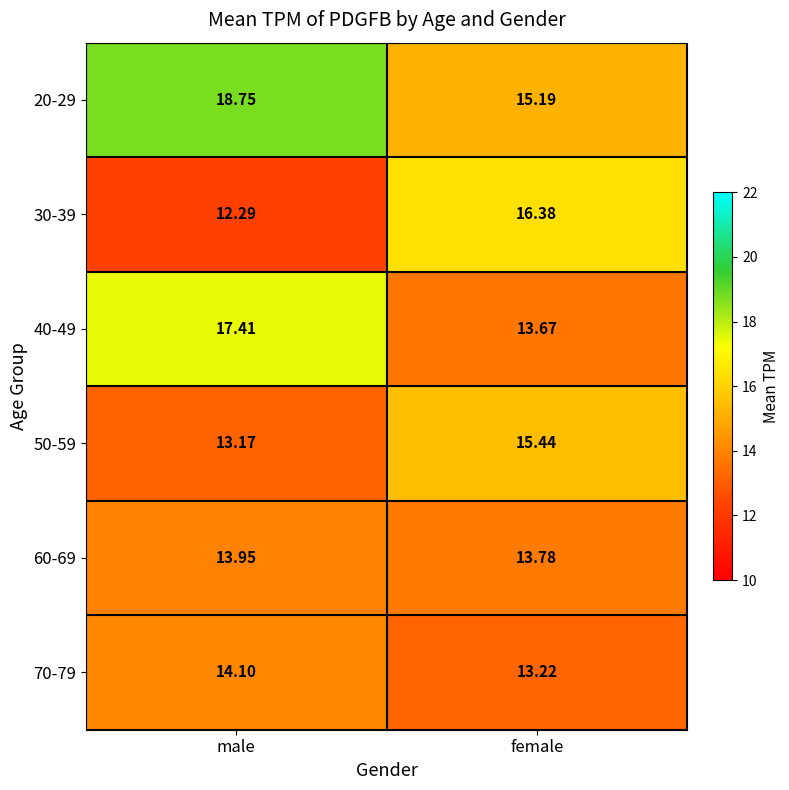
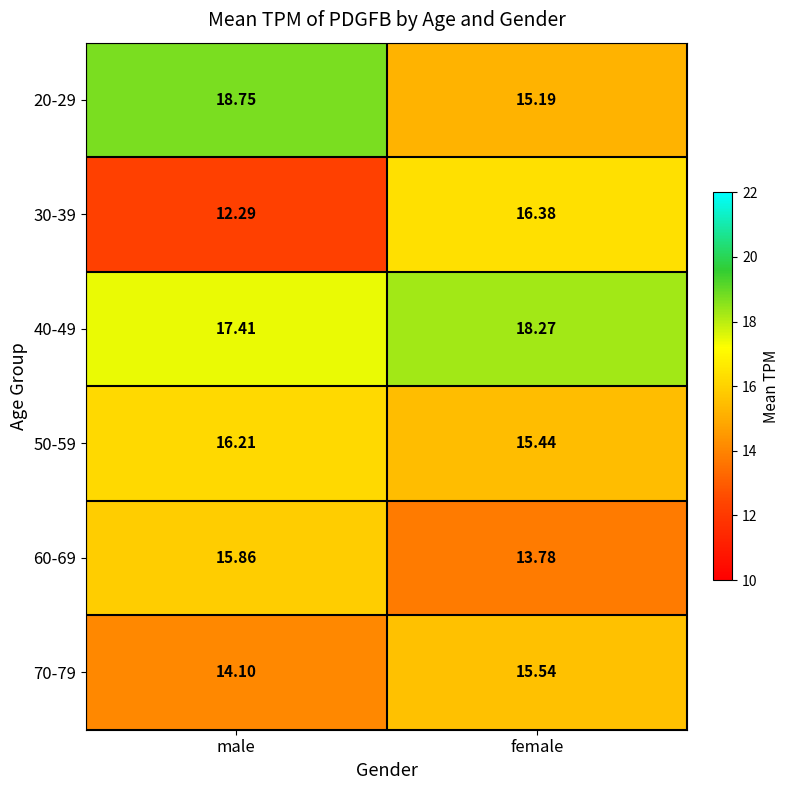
  {
    "20-29": {
      "male": 18.75,
      "female": 15.19
    },
    "30-39": {
      "male": 12.29,
      "female": 16.38
    },
    "40-49": {
      "male": 17.41,
-     "female": 13.67
+     "female": 18.27
    },
    "50-59": {
-     "male": 13.17,
+     "male": 16.21,
      "female": 15.44
    },
    "60-69": {
-     "male": 13.95,
+     "male": 15.86,
      "female": 13.78
    },
    "70-79": {
      "male": 14.10,
-     "female": 13.22
+     "female": 15.54
    }
  }
